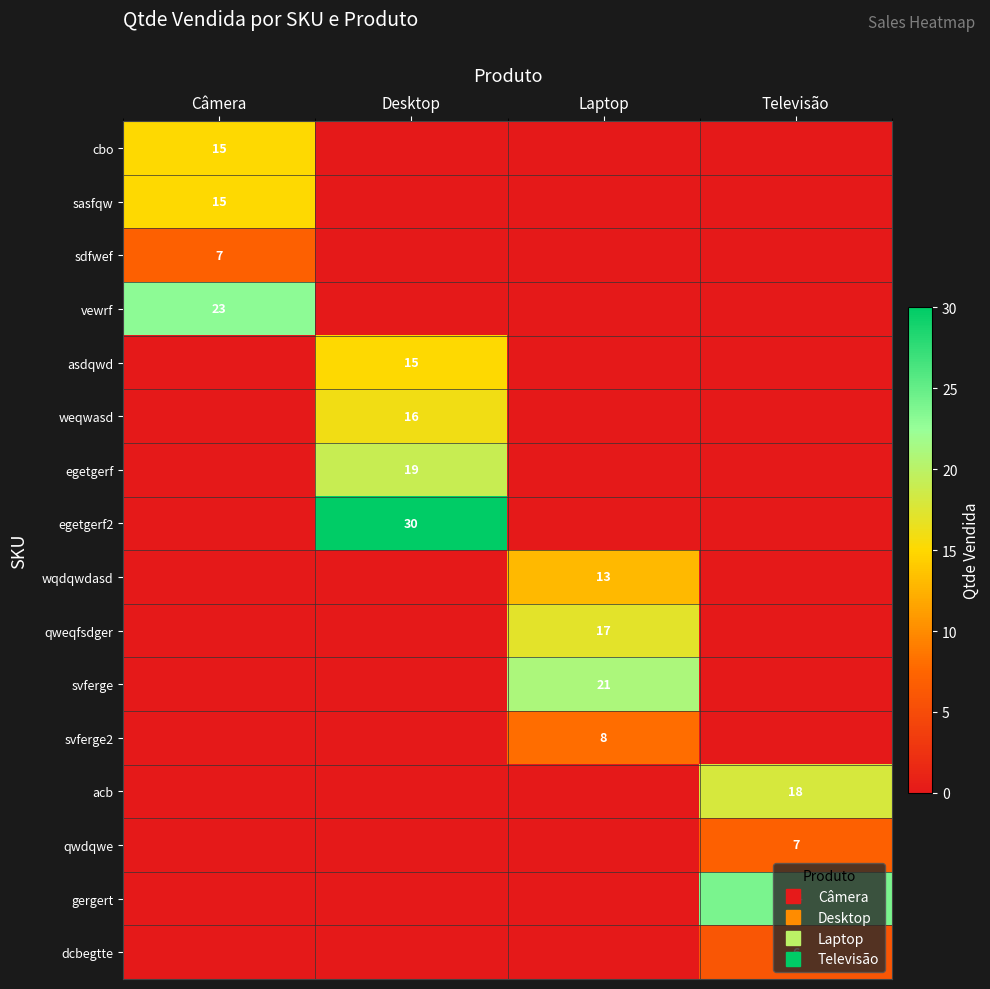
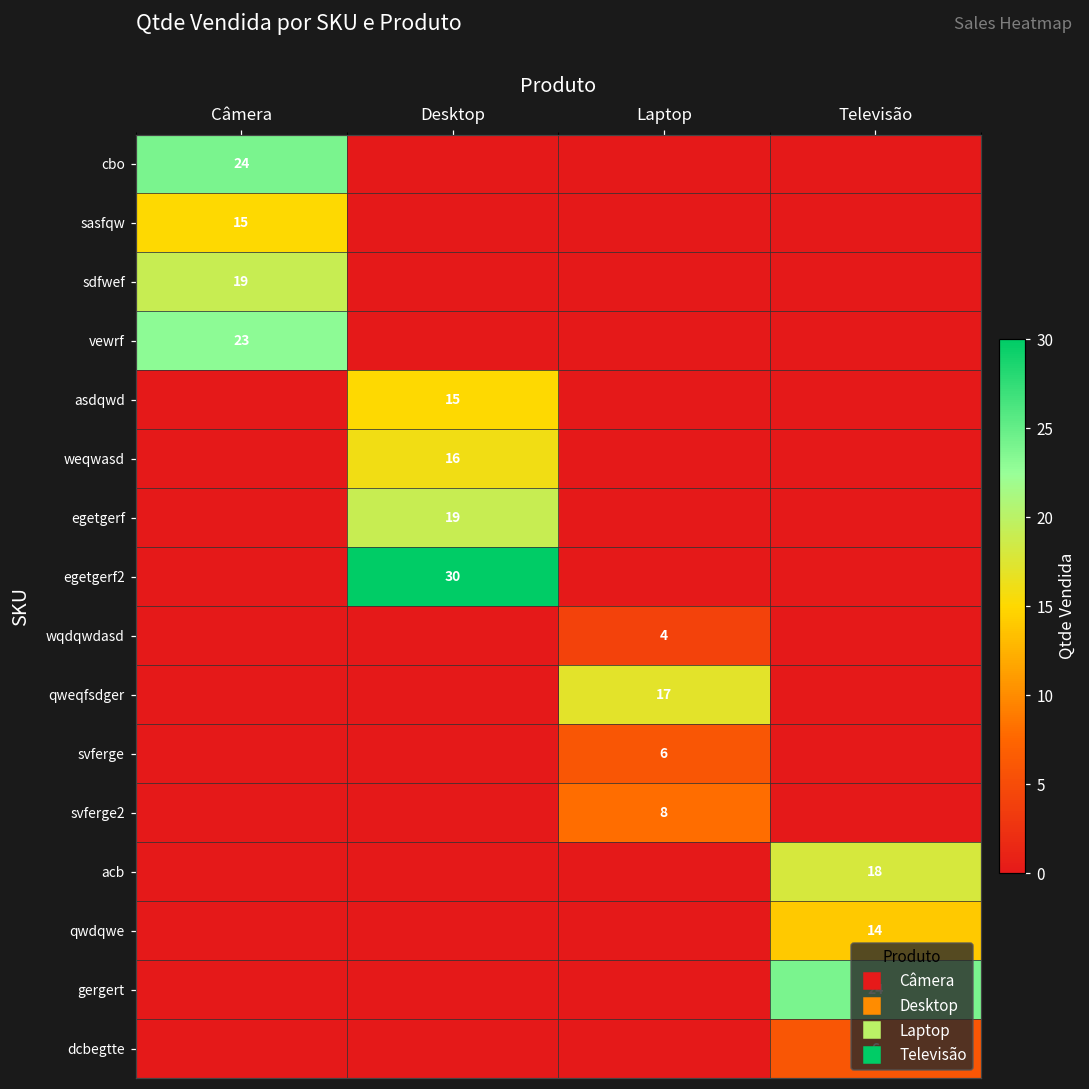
  {
    "cbo": {
-     "Câmera": 15
+     "Câmera": 24
    },
    "sasfqw": {
      "Câmera": 15
    },
    "sdfwef": {
-     "Câmera": 7
+     "Câmera": 19
    },
    "vewrf": {
      "Câmera": 23
    },
    "asdqwd": {
      "Desktop": 15
    },
    "weqwasd": {
      "Desktop": 16
    },
    "egetgerf": {
      "Desktop": 19
    },
    "egetgerf2": {
      "Desktop": 30
    },
    "wqdqwdasd": {
-     "Laptop": 13
+     "Laptop": 4
    },
    "qweqfsdger": {
      "Laptop": 17
    },
    "svferge": {
-     "Laptop": 21
+     "Laptop": 6
    },
    "svferge2": {
      "Laptop": 8
    },
    "acb": {
      "Televisão": 18
    },
    "qwdqwe": {
-     "Televisão": 7
+     "Televisão": 14
    }
  }
